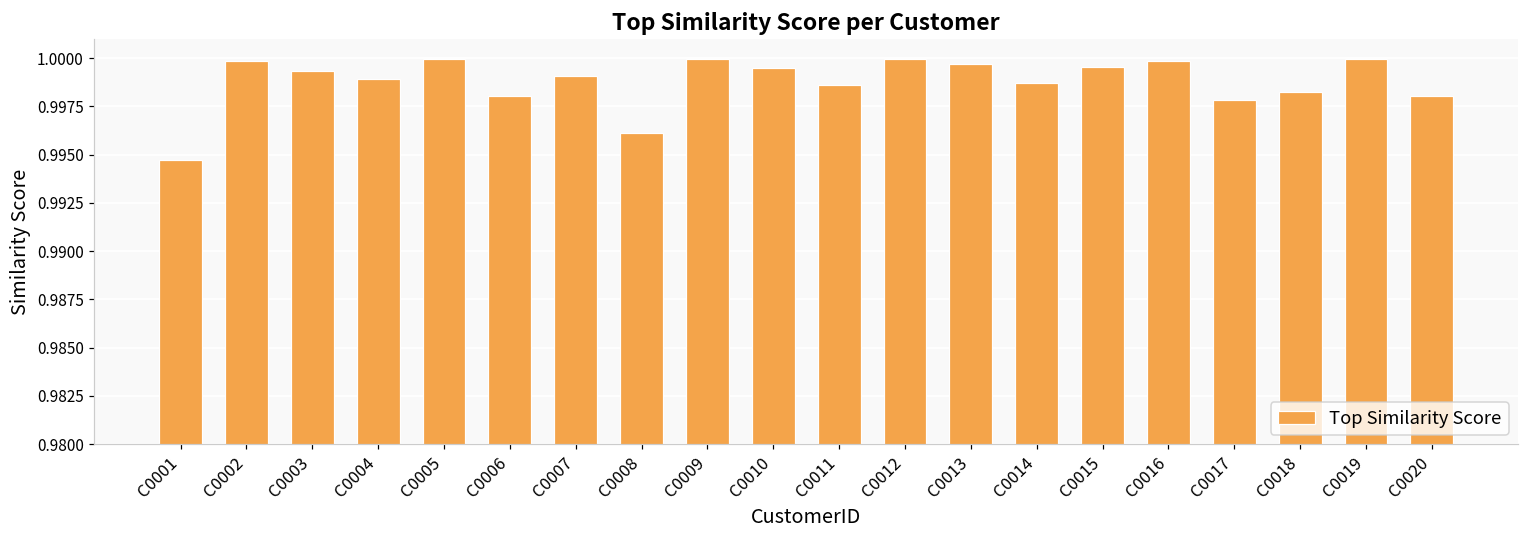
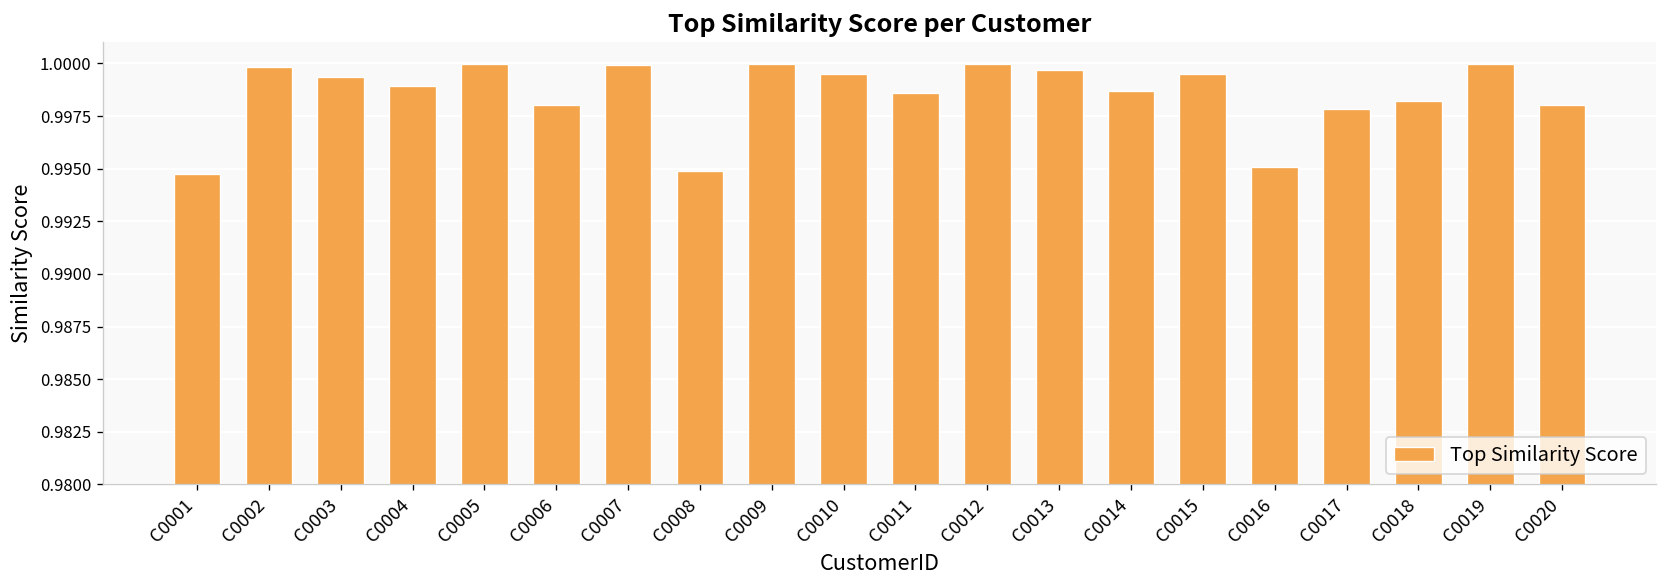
  {
    "C0001": 0.9947,
    "C0002": 0.9999,
    "C0003": 0.9994,
    "C0004": 0.9989,
    "C0005": 1.0000,
    "C0006": 0.9980,
-   "C0007": 0.9991,
-   "C0008": 0.9961,
+   "C0007": 0.9999,
+   "C0008": 0.9949,
    "C0009": 1.0000,
    "C0010": 0.9995,
    "C0011": 0.9986,
    "C0012": 1.0000,
    "C0013": 0.9997,
    "C0014": 0.9987,
    "C0015": 0.9995,
-   "C0016": 0.9999,
+   "C0016": 0.9951,
    "C0017": 0.9978,
    "C0018": 0.9982,
    "C0019": 1.0000,
    "C0020": 0.9980
  }
